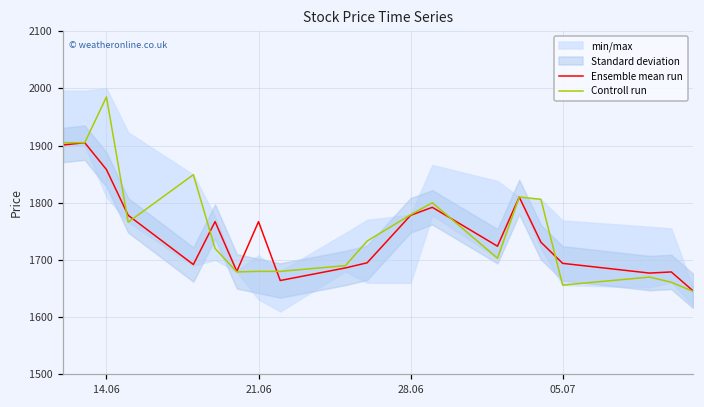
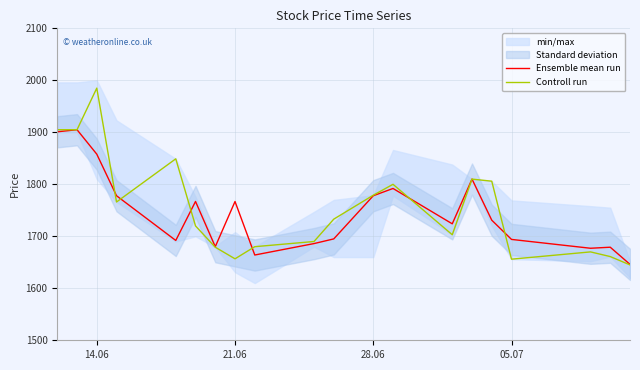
  {
    "Ensemble mean run": {
      "14.06": 1860,
      "21.06": 1770,
      "05.07": 1690
    },
    "Controll run": {
      "14.06": 1990,
-     "21.06": 1680,
+     "21.06": 1660,
      "05.07": 1660
    }
  }
